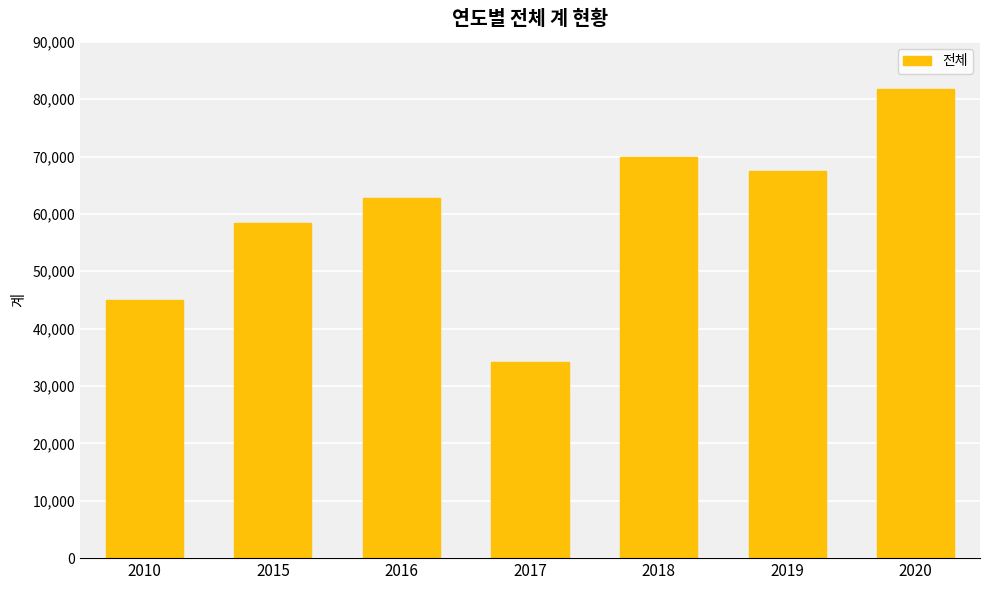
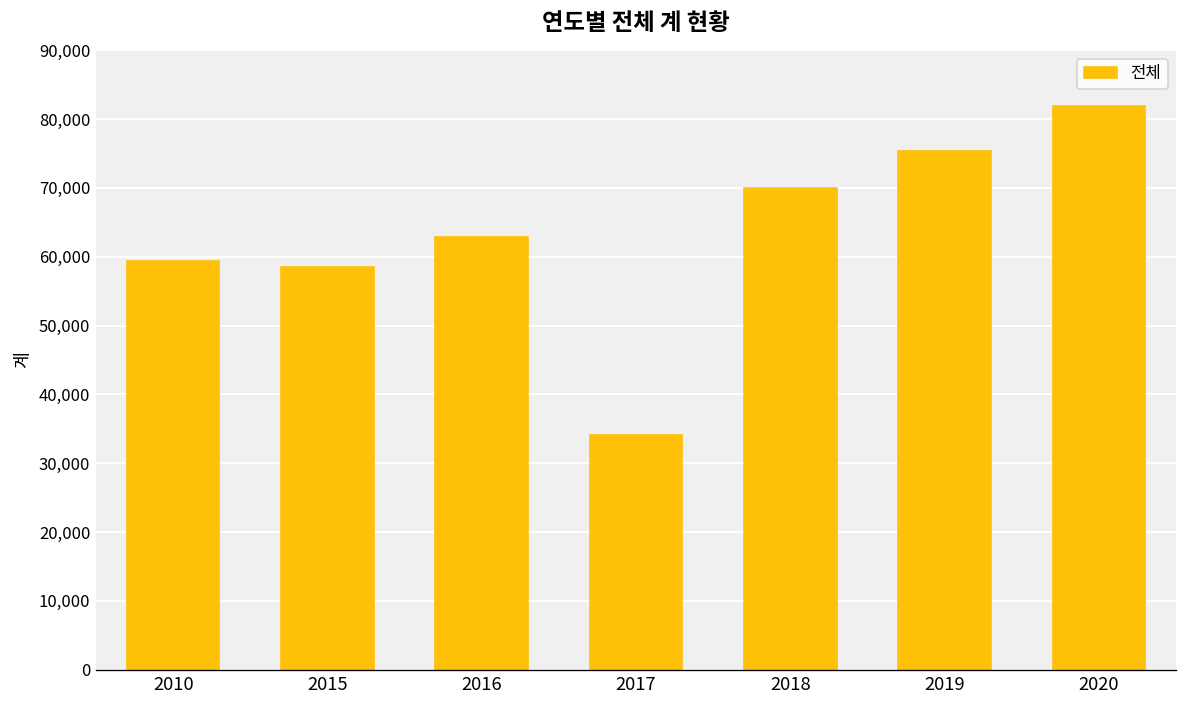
  {
-   "2010": "45,000",
+   "2010": "59,000",
    "2015": "58,000",
    "2016": "63,000",
    "2017": "34,000",
    "2018": "70,000",
-   "2019": "67,000",
+   "2019": "75,000",
    "2020": "82,000"
  }
